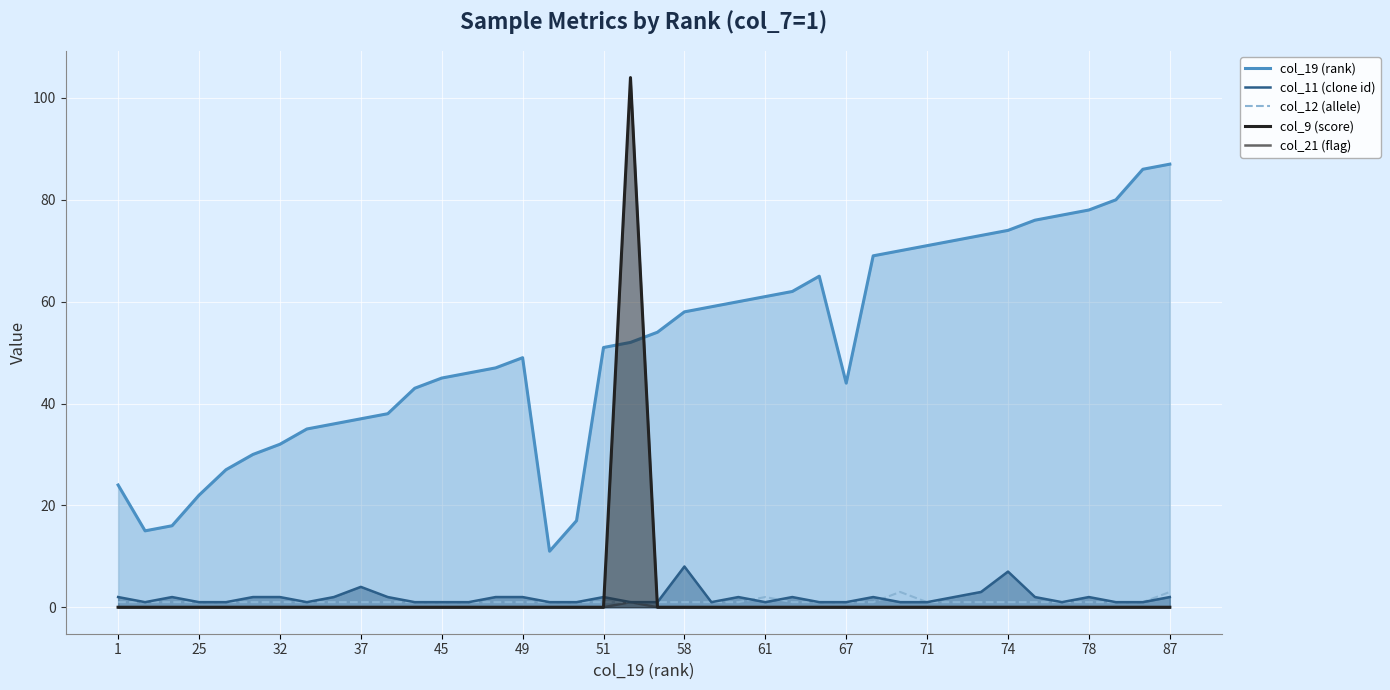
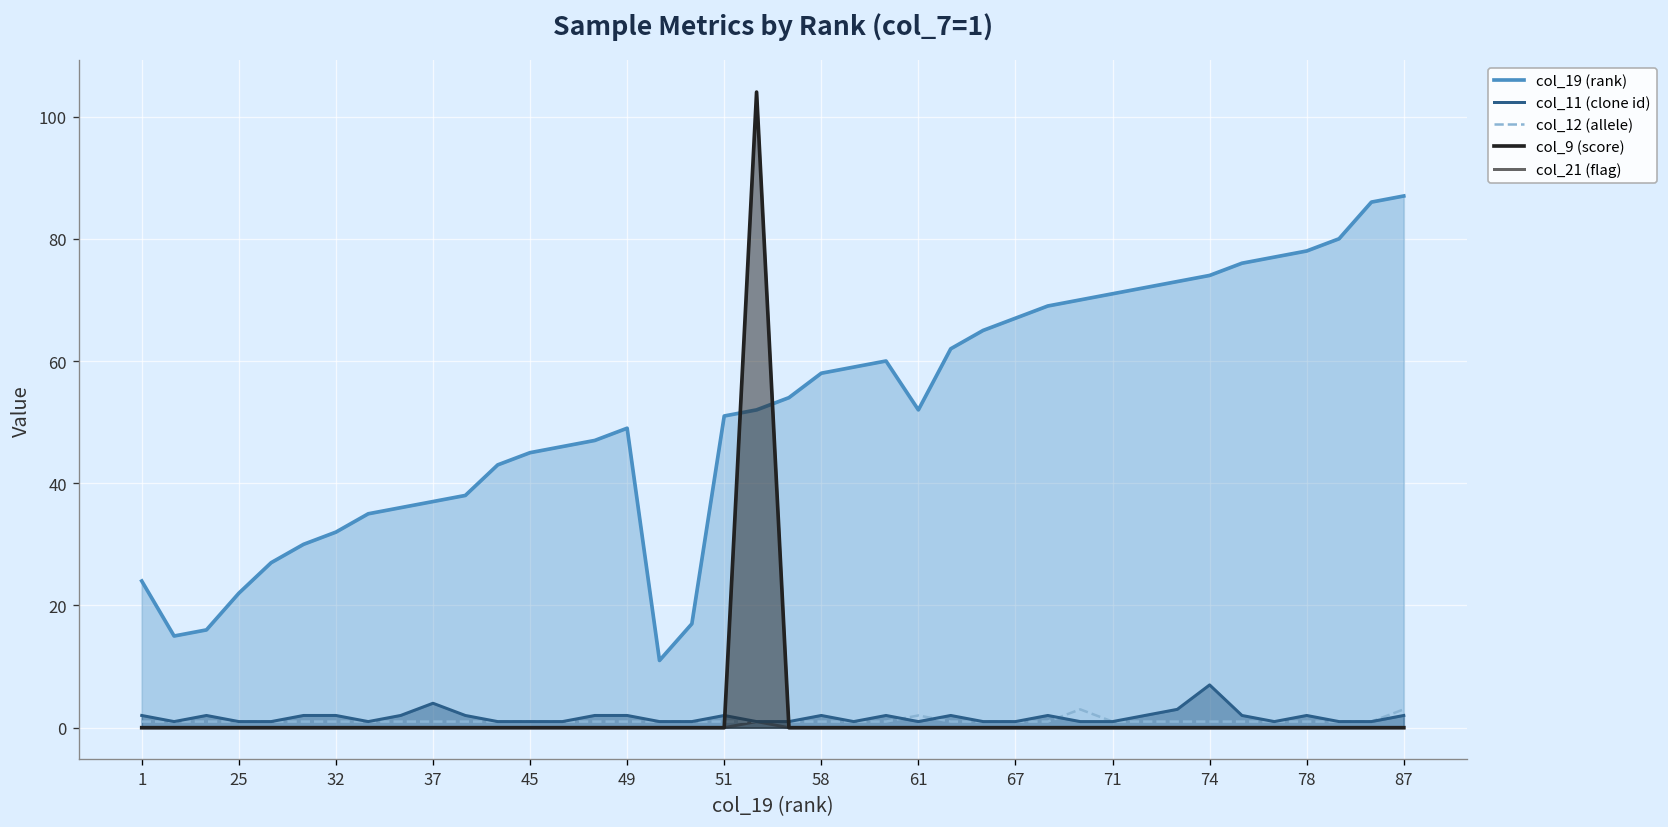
  {
    "col_19 (rank)": {
      "1": 24,
      "25": 22,
      "32": 32,
      "37": 37,
      "45": 45,
      "49": 49,
      "51": 51,
      "58": 58,
-     "61": 61,
-     "67": 44,
+     "61": 52,
+     "67": 67,
      "71": 71,
      "74": 74,
      "78": 78,
      "87": 87
    },
    "col_11 (clone id)": {
      "1": 2,
      "32": 2,
      "37": 4,
      "49": 2,
      "51": 2,
-     "58": 8,
+     "58": 2,
      "61": 1,
      "74": 7,
      "78": 2,
      "87": 2
    },
    "col_12 (allele)": {
      "1": 1,
      "32": 1,
      "37": 1,
      "49": 1,
      "51": 1,
      "58": 1,
      "61": 2,
      "74": 1,
      "78": 1,
      "87": 3
    }
  }
